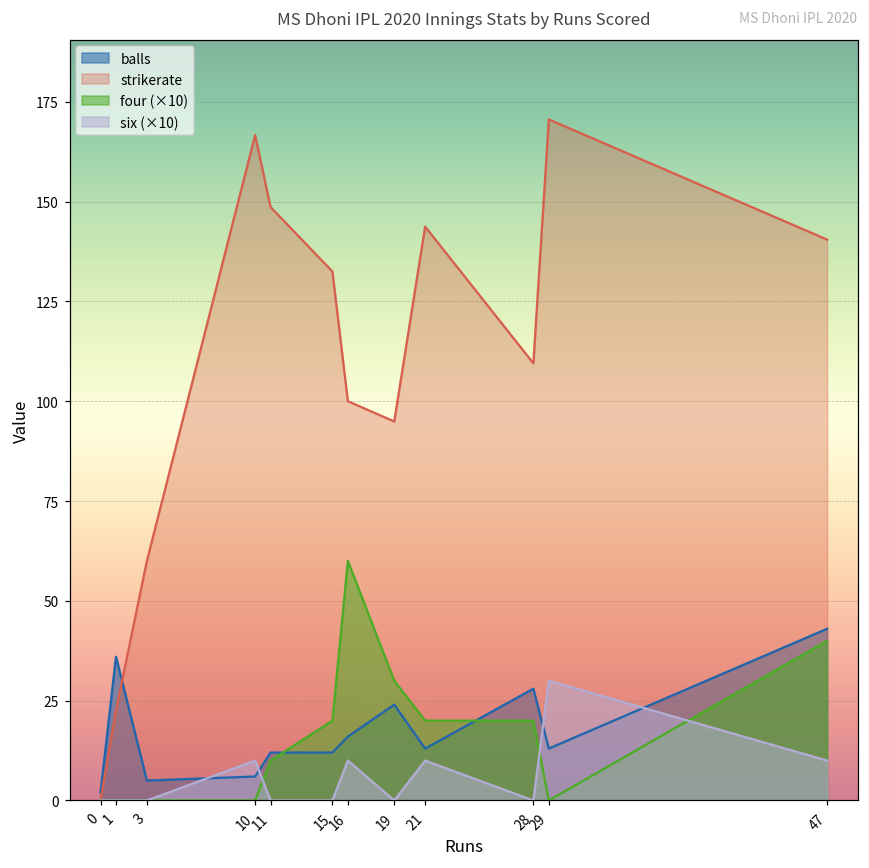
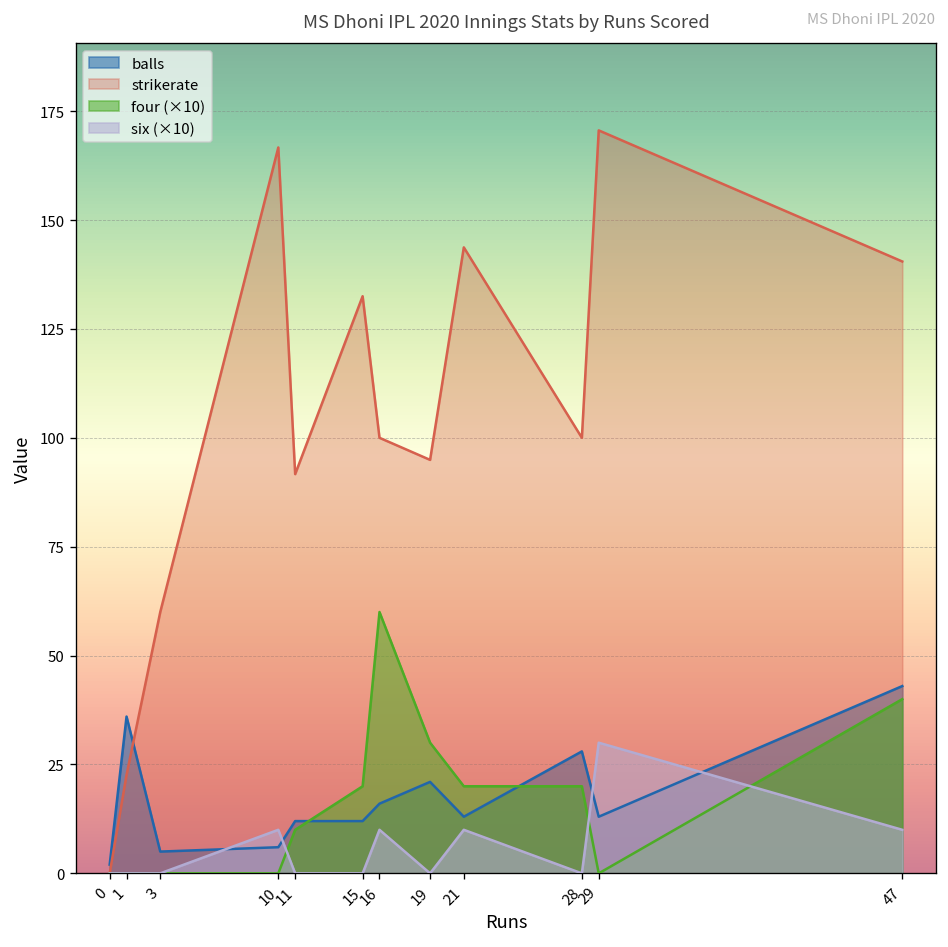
  {
    "balls": {
      "0": 2,
      "1": 36,
      "3": 5,
      "10": 6,
      "11": 12,
      "15": 12,
      "16": 16,
-     "19": 24,
+     "19": 21,
      "21": 13,
      "28": 28,
      "29": 13,
      "47": 43
    },
    "strikerate": {
      "1": 23,
      "3": 60,
      "10": 167,
-     "11": 149,
+     "11": 92,
      "15": 133,
      "16": 100,
      "19": 95,
      "21": 144,
-     "28": 110,
+     "28": 100,
      "29": 171,
      "47": 140
    },
    "four (×10)": {
      "10": 0,
      "11": 10,
      "15": 20,
      "16": 60,
      "19": 30,
      "21": 20,
      "28": 20,
      "29": 0,
      "47": 40
    },
    "six (×10)": {
      "10": 10,
      "11": 0,
      "15": 0,
      "16": 10,
      "19": 0,
      "21": 10,
      "28": 0,
      "29": 30,
      "47": 10
    }
  }
